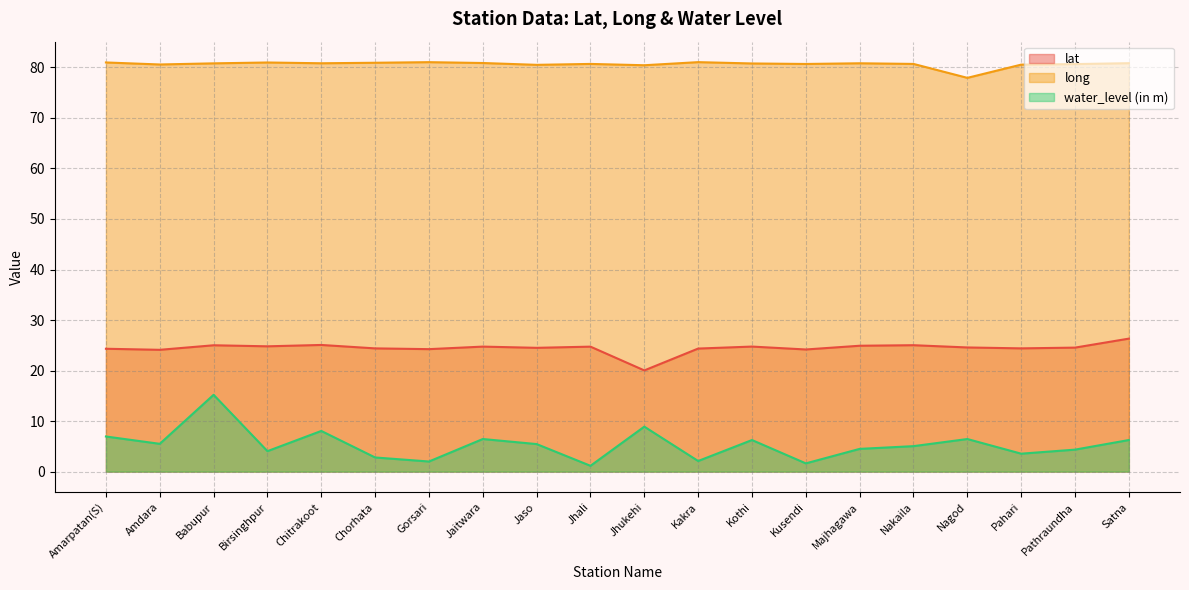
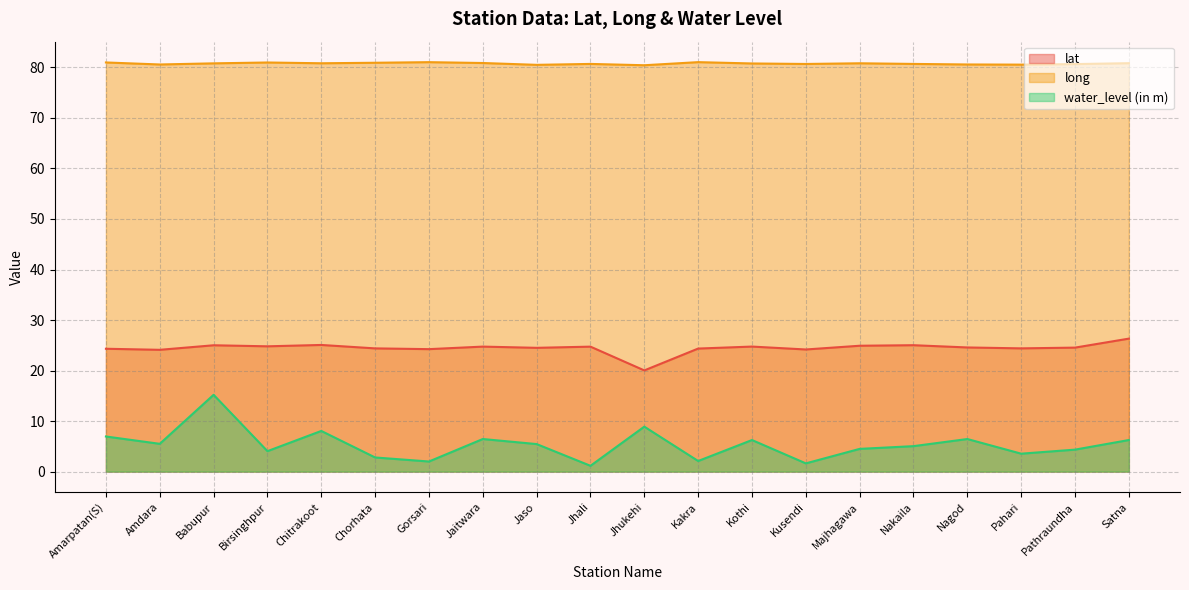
  {
    "lat": {
      "Amarpatan(S)": 24,
      "Amdara": 24,
      "Babupur": 25,
      "Birsinghpur": 25,
      "Chitrakoot": 25,
      "Chorhata": 24,
      "Gorsari": 24,
      "Jaitwara": 25,
      "Jaso": 24,
      "Jhali": 25,
      "Jhukehi": 20,
      "Kakra": 24,
      "Kothi": 25,
      "Kusendi": 24,
      "Majhagawa": 25,
      "Nakaila": 25,
      "Nagod": 25,
      "Pahari": 24,
      "Pathraundha": 25,
      "Satna": 26
    },
    "long": {
      "Amarpatan(S)": 81,
      "Amdara": 81,
      "Babupur": 81,
      "Birsinghpur": 81,
      "Chitrakoot": 81,
      "Chorhata": 81,
      "Gorsari": 81,
      "Jaitwara": 81,
      "Jaso": 81,
      "Jhali": 81,
      "Jhukehi": 80,
      "Kakra": 81,
      "Kothi": 81,
      "Kusendi": 81,
      "Majhagawa": 81,
      "Nakaila": 81,
-     "Nagod": 78,
+     "Nagod": 81,
      "Pahari": 81
    },
    "water_level (in m)": {
      "Amarpatan(S)": 7,
      "Amdara": 6,
      "Babupur": 15,
      "Birsinghpur": 4,
      "Chitrakoot": 8,
      "Chorhata": 3,
      "Gorsari": 2,
      "Jaitwara": 6,
      "Jaso": 5,
      "Jhali": 1,
      "Jhukehi": 9,
      "Kakra": 2,
      "Kothi": 6,
      "Kusendi": 2,
      "Majhagawa": 5,
      "Nakaila": 5,
      "Nagod": 6,
      "Pahari": 4,
      "Pathraundha": 4,
      "Satna": 6
    }
  }
